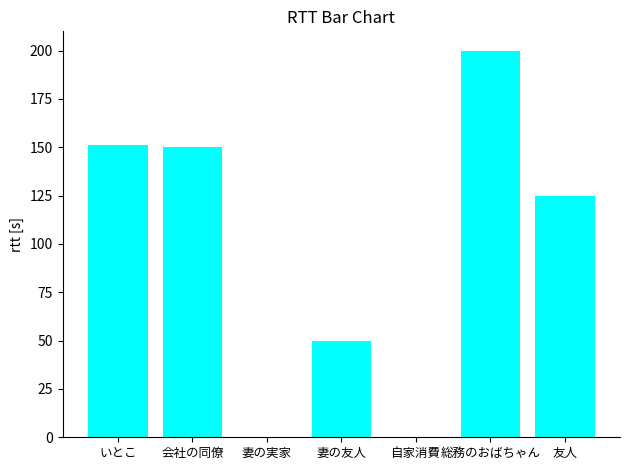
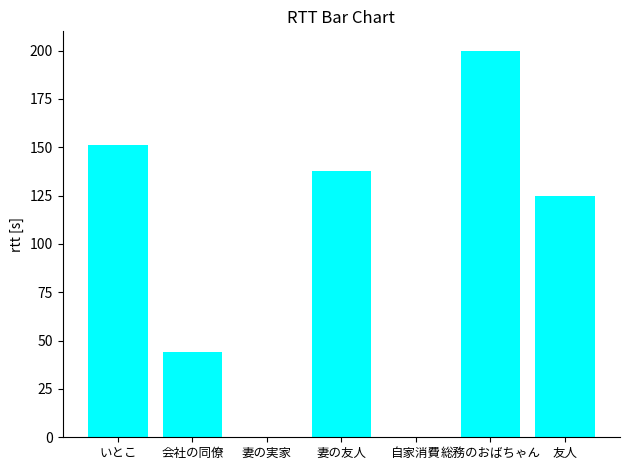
  {
    "いとこ": 151,
-   "会社の同僚": 150,
+   "会社の同僚": 44,
    "妻の実家": 0,
-   "妻の友人": 50,
+   "妻の友人": 138,
    "自家消費": 0,
    "総務のおばちゃん": 200,
    "友人": 125
  }
